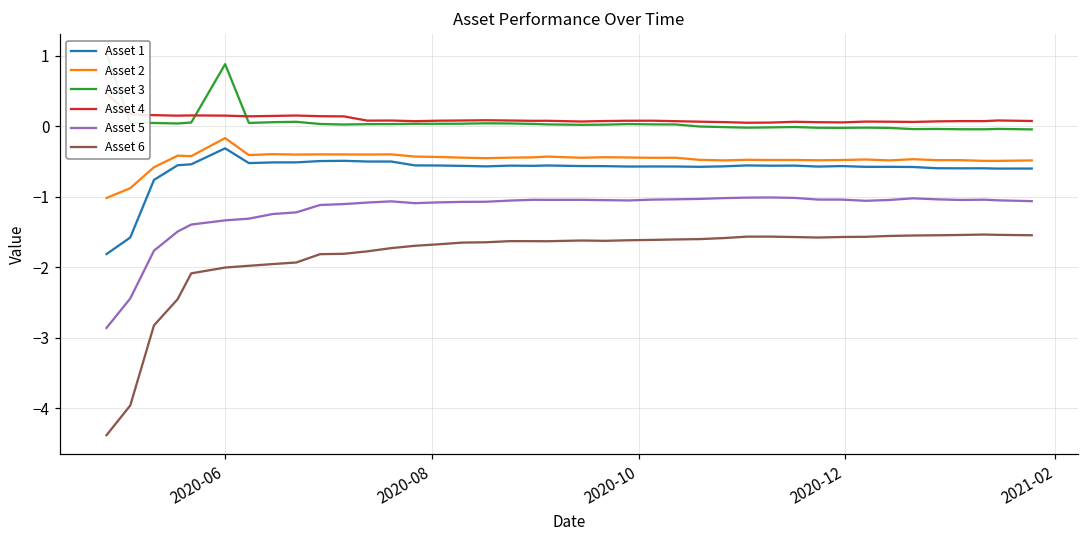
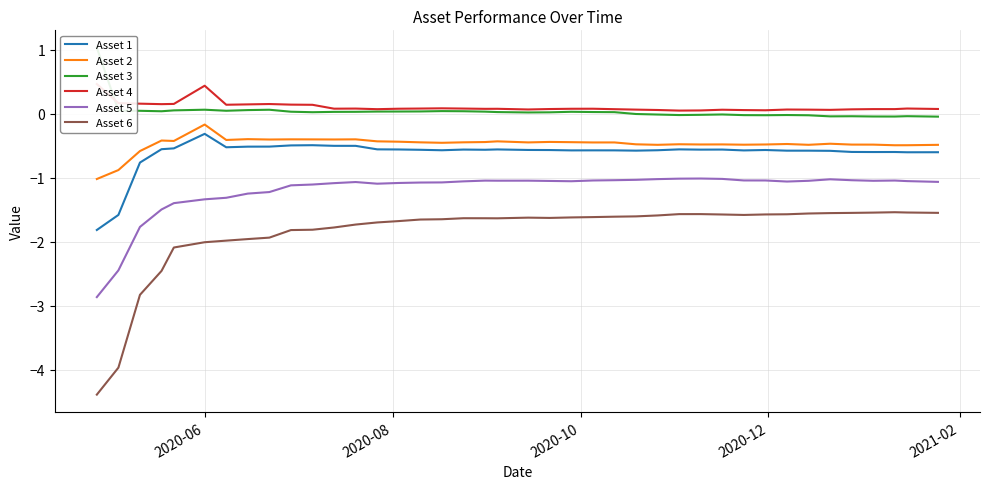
  {
    "Asset 1": {
      "2020-06": -0.3
    },
    "Asset 2": {
      "2020-06": -0.2
    },
    "Asset 3": {
-     "2020-06": 0.9
+     "2020-06": 0.1
    },
    "Asset 4": {
-     "2020-06": 0.2
+     "2020-06": 0.4
    },
    "Asset 5": {
      "2020-06": -1.3
    },
    "Asset 6": {
      "2020-06": -2.0
    }
  }
